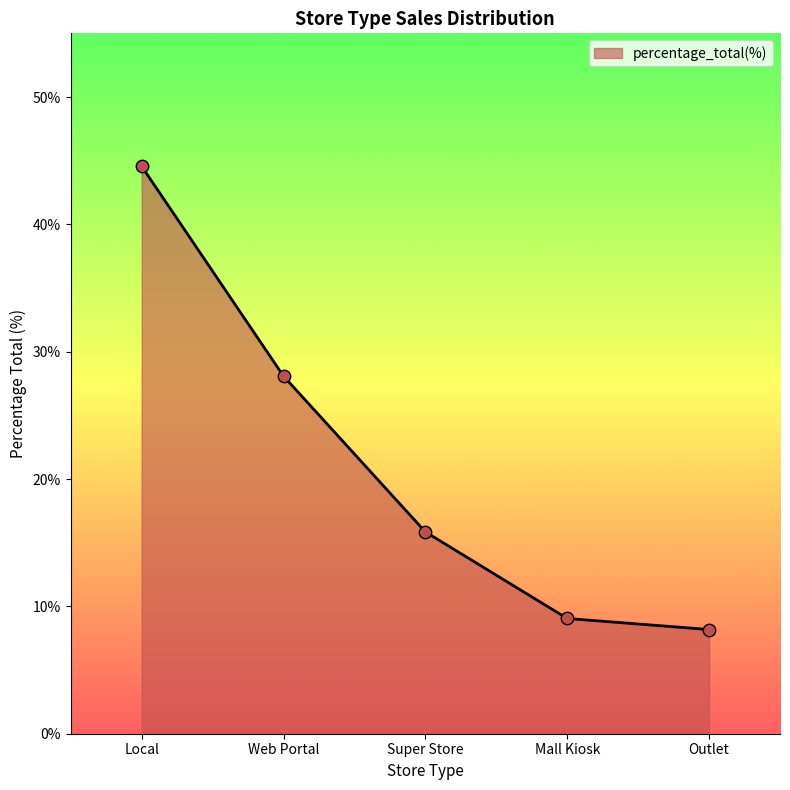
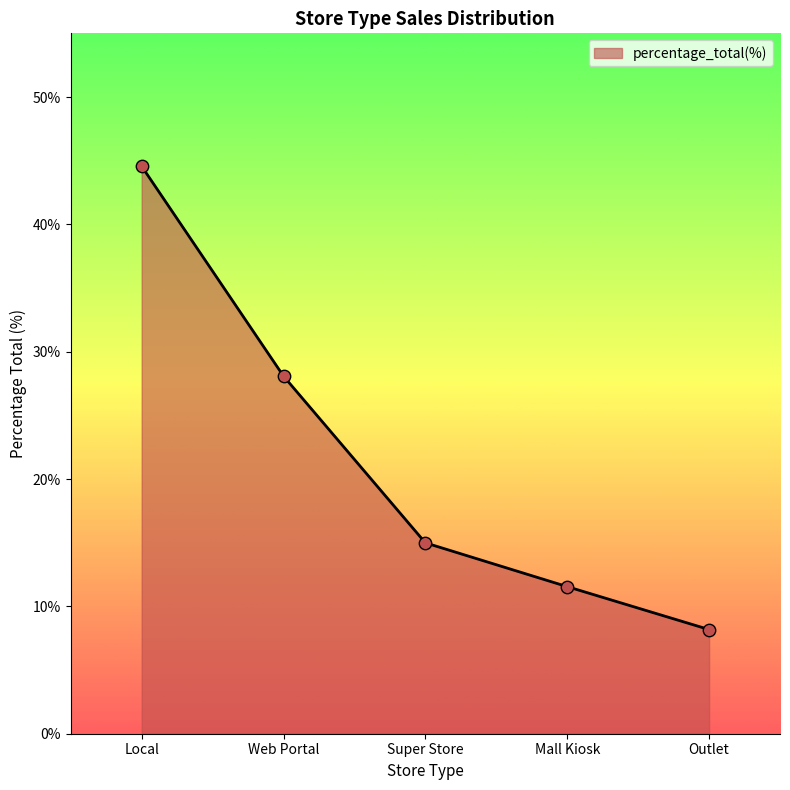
  {
    "Local": "44.6%",
    "Web Portal": "28.1%",
-   "Super Store": "15.9%",
-   "Mall Kiosk": "9.1%",
+   "Super Store": "15.0%",
+   "Mall Kiosk": "11.6%",
    "Outlet": "8.2%"
  }
